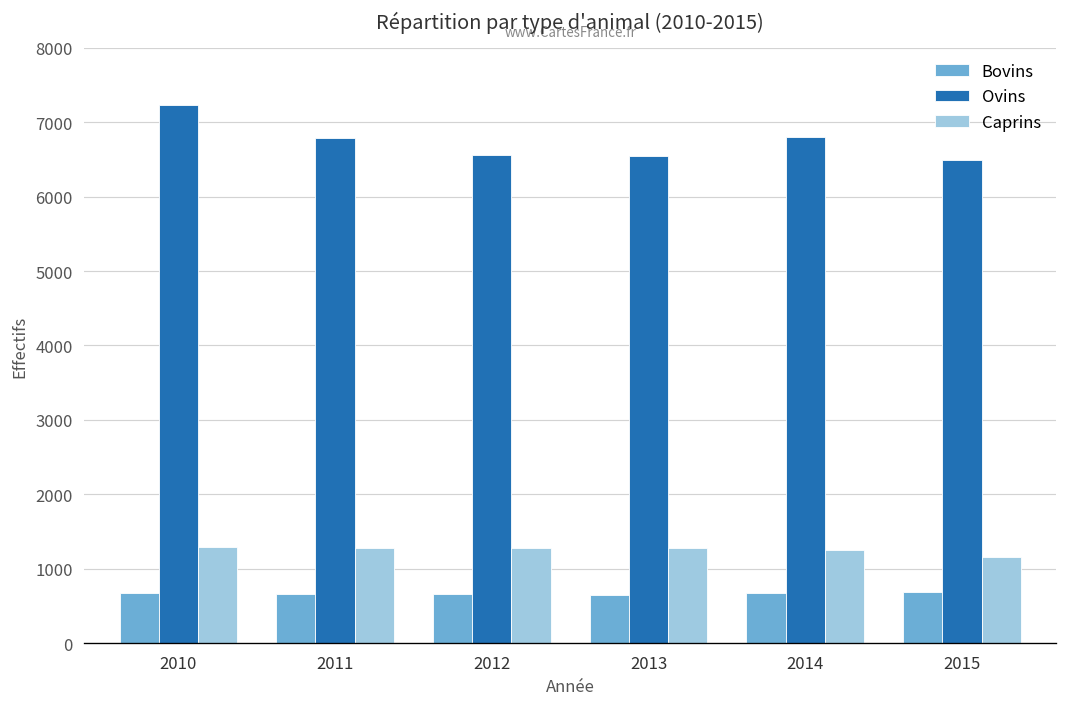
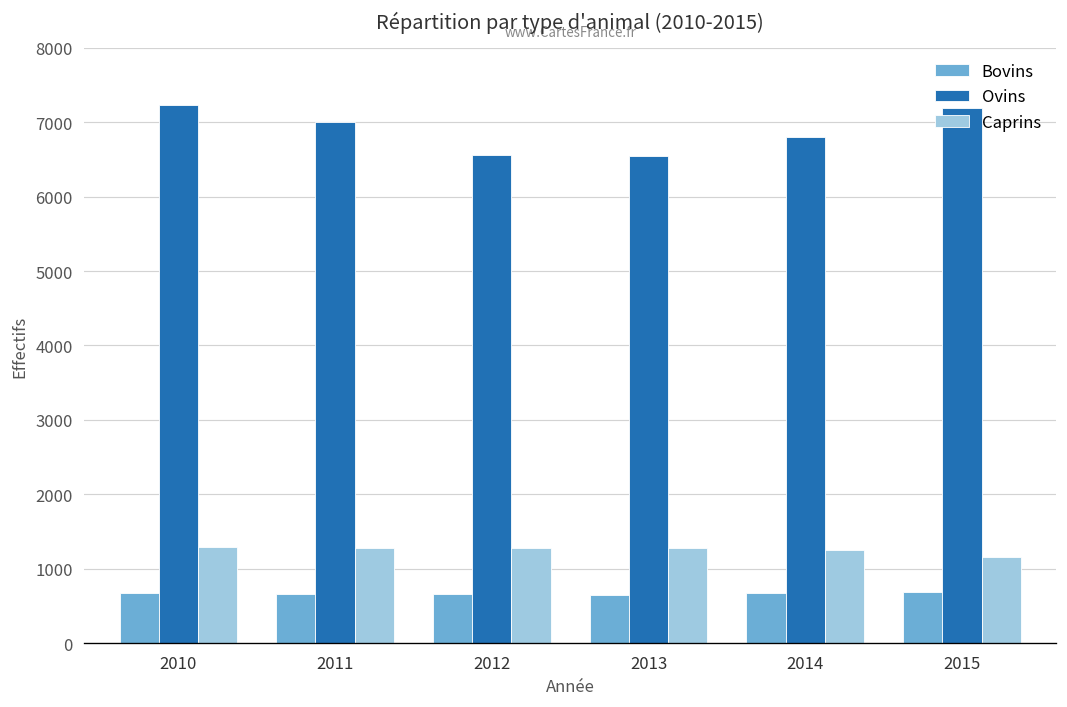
  {
    "Ovins": {
      "2010": 7200,
-     "2011": 6800,
+     "2011": 7000,
      "2012": 6600,
      "2013": 6500,
      "2014": 6800,
-     "2015": 6500
+     "2015": 7200
    }
  }
